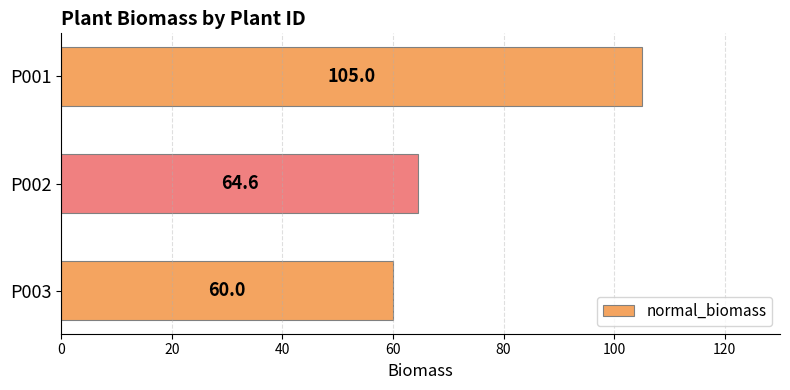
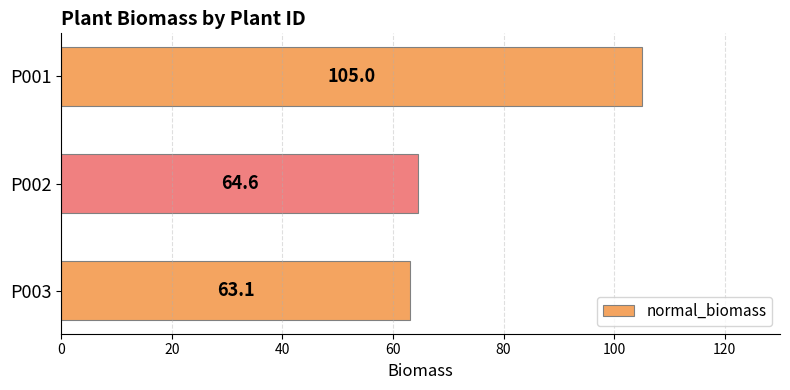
  {
    "P001": 105.0,
    "P002": 64.6,
-   "P003": 60.0
+   "P003": 63.1
  }
